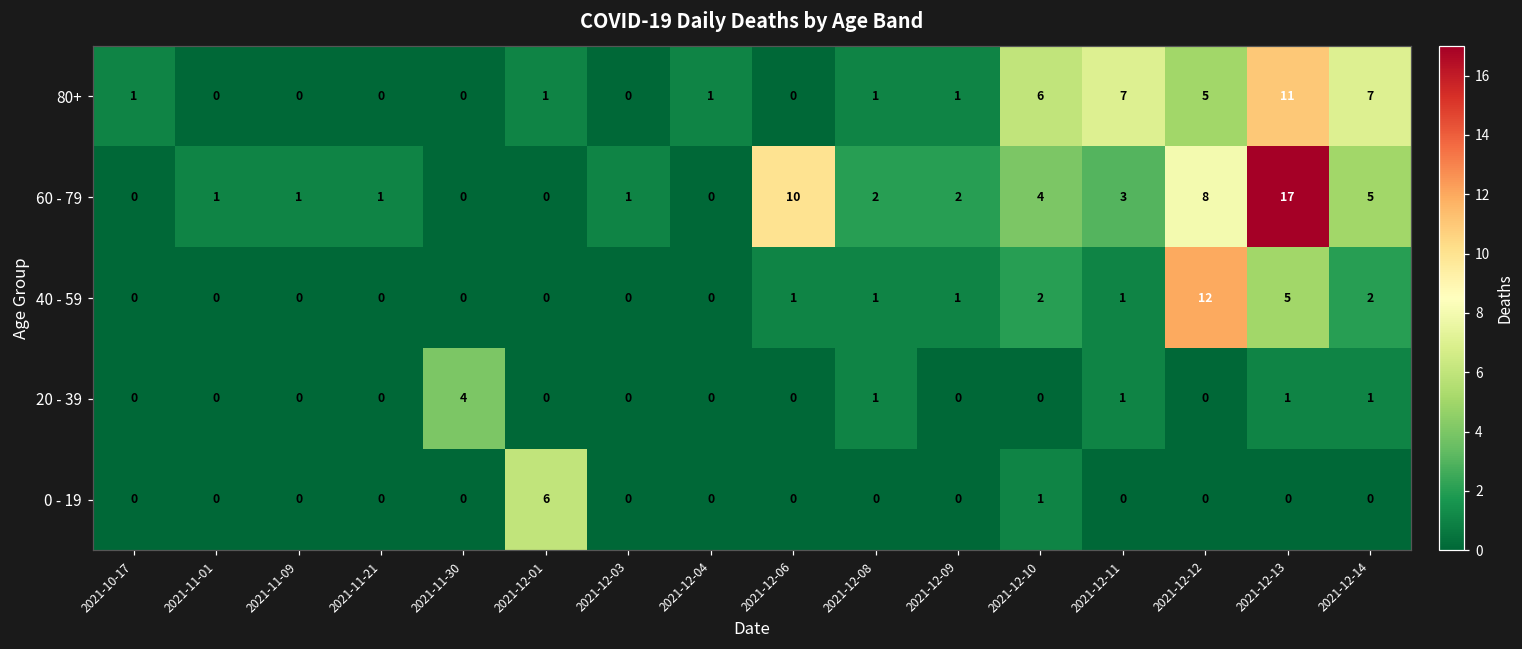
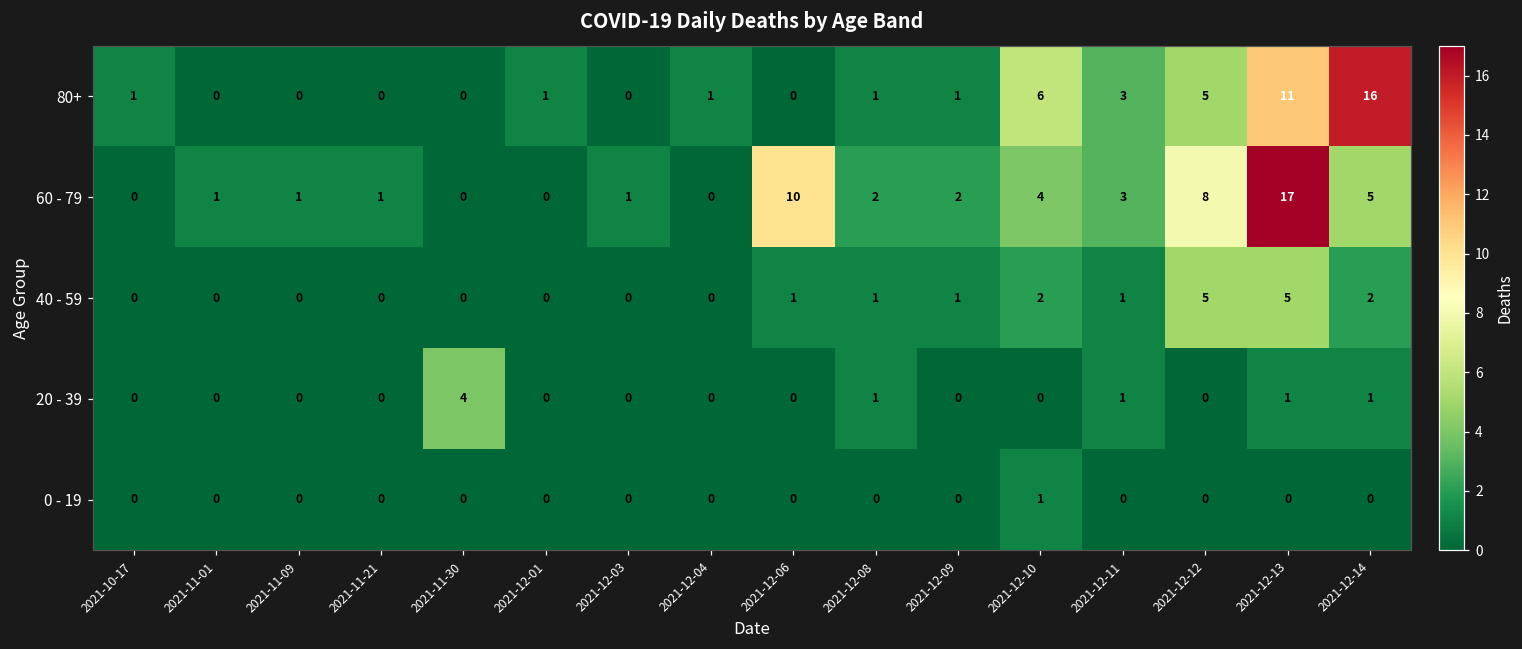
  {
    "80+": {
      "2021-10-17": 1,
      "2021-11-01": 0,
      "2021-11-09": 0,
      "2021-11-21": 0,
      "2021-11-30": 0,
      "2021-12-01": 1,
      "2021-12-03": 0,
      "2021-12-04": 1,
      "2021-12-06": 0,
      "2021-12-08": 1,
      "2021-12-09": 1,
      "2021-12-10": 6,
-     "2021-12-11": 7,
+     "2021-12-11": 3,
      "2021-12-12": 5,
      "2021-12-13": 11,
-     "2021-12-14": 7
+     "2021-12-14": 16
    },
    "60 - 79": {
      "2021-10-17": 0,
      "2021-11-01": 1,
      "2021-11-09": 1,
      "2021-11-21": 1,
      "2021-11-30": 0,
      "2021-12-01": 0,
      "2021-12-03": 1,
      "2021-12-04": 0,
      "2021-12-06": 10,
      "2021-12-08": 2,
      "2021-12-09": 2,
      "2021-12-10": 4,
      "2021-12-11": 3,
      "2021-12-12": 8,
      "2021-12-13": 17,
      "2021-12-14": 5
    },
    "40 - 59": {
      "2021-10-17": 0,
      "2021-11-01": 0,
      "2021-11-09": 0,
      "2021-11-21": 0,
      "2021-11-30": 0,
      "2021-12-01": 0,
      "2021-12-03": 0,
      "2021-12-04": 0,
      "2021-12-06": 1,
      "2021-12-08": 1,
      "2021-12-09": 1,
      "2021-12-10": 2,
      "2021-12-11": 1,
-     "2021-12-12": 12,
+     "2021-12-12": 5,
      "2021-12-13": 5,
      "2021-12-14": 2
    },
    "20 - 39": {
      "2021-10-17": 0,
      "2021-11-01": 0,
      "2021-11-09": 0,
      "2021-11-21": 0,
      "2021-11-30": 4,
      "2021-12-01": 0,
      "2021-12-03": 0,
      "2021-12-04": 0,
      "2021-12-06": 0,
      "2021-12-08": 1,
      "2021-12-09": 0,
      "2021-12-10": 0,
      "2021-12-11": 1,
      "2021-12-12": 0,
      "2021-12-13": 1,
      "2021-12-14": 1
    },
    "0 - 19": {
      "2021-10-17": 0,
      "2021-11-01": 0,
      "2021-11-09": 0,
      "2021-11-21": 0,
      "2021-11-30": 0,
-     "2021-12-01": 6,
+     "2021-12-01": 0,
      "2021-12-03": 0,
      "2021-12-04": 0,
      "2021-12-06": 0,
      "2021-12-08": 0,
      "2021-12-09": 0,
      "2021-12-10": 1,
      "2021-12-11": 0,
      "2021-12-12": 0,
      "2021-12-13": 0,
      "2021-12-14": 0
    }
  }
